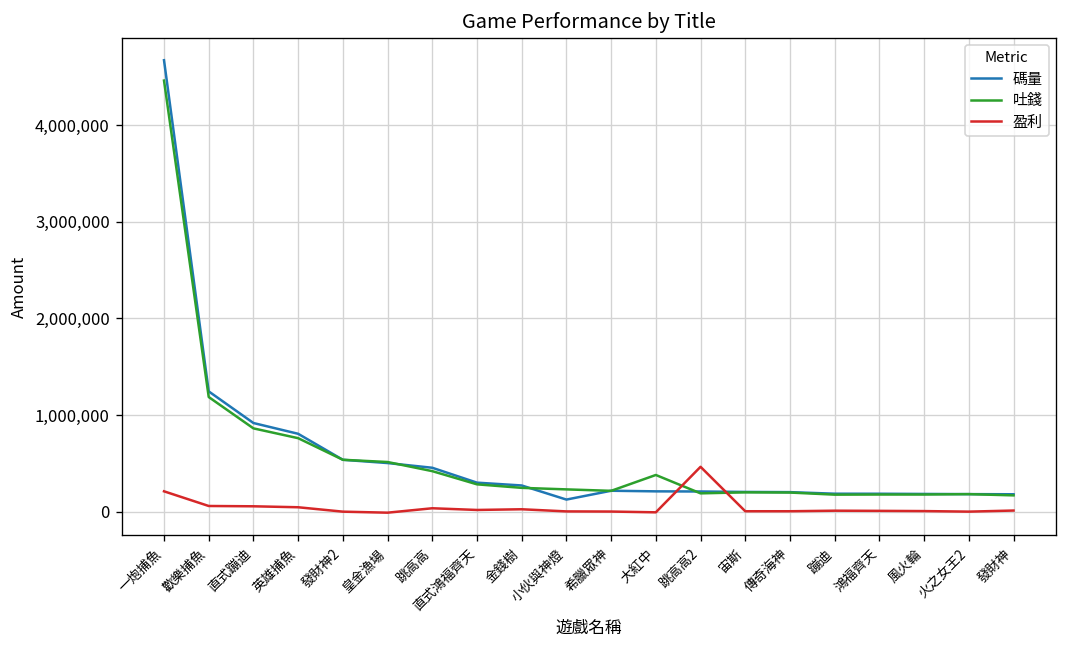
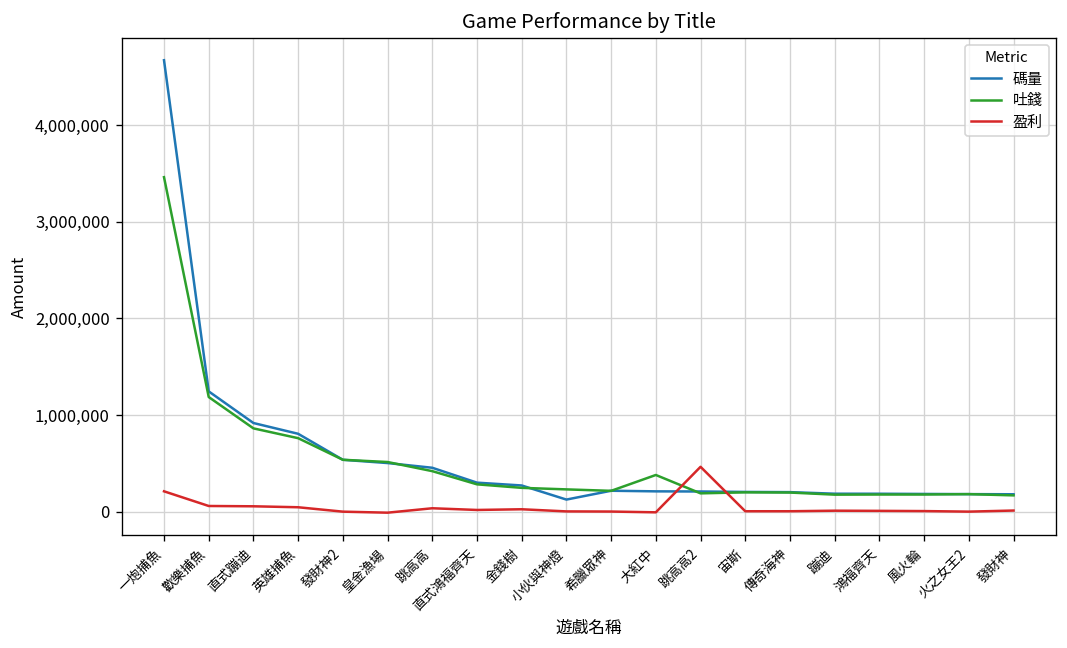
  {
    "碼量": {
      "一炮捕魚": "4,700,000",
      "歡樂捕魚": "1,200,000",
      "直式蹦迪": "900,000",
      "英雄捕魚": "800,000",
      "跳高高": "500,000",
      "小伙與神燈": "100,000",
      "大紅中": "200,000"
    },
    "吐錢": {
-     "一炮捕魚": "4,500,000",
+     "一炮捕魚": "3,500,000",
      "歡樂捕魚": "1,200,000",
      "直式蹦迪": "900,000",
      "英雄捕魚": "800,000",
      "跳高高": "400,000",
      "小伙與神燈": "200,000",
      "大紅中": "400,000"
    },
    "盈利": {
      "一炮捕魚": "200,000",
      "歡樂捕魚": "100,000",
      "直式蹦迪": "100,000",
      "英雄捕魚": "0",
      "發財神2": "0",
      "皇金漁場": "0",
      "跳高高": "0",
      "直式鴻福齊天": "0",
      "金錢樹": "0",
      "小伙與神燈": "0",
      "希臘眾神": "0",
      "大紅中": "0",
      "跳高高2": "500,000",
      "宙斯": "0",
      "傳奇海神": "0",
      "蹦迪": "0",
      "鴻福齊天": "0",
      "風火輪": "0",
      "火之女王2": "0",
      "發財神": "0"
    }
  }
